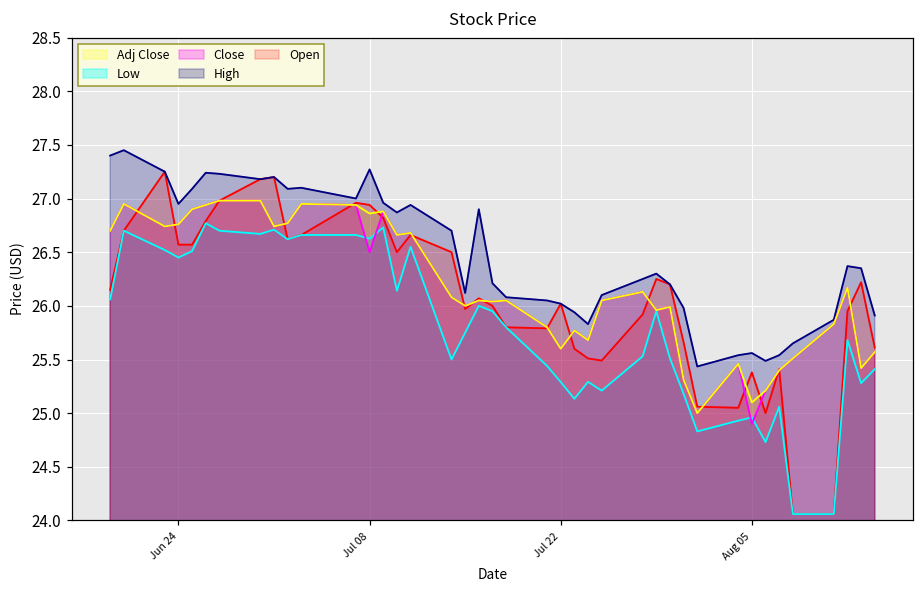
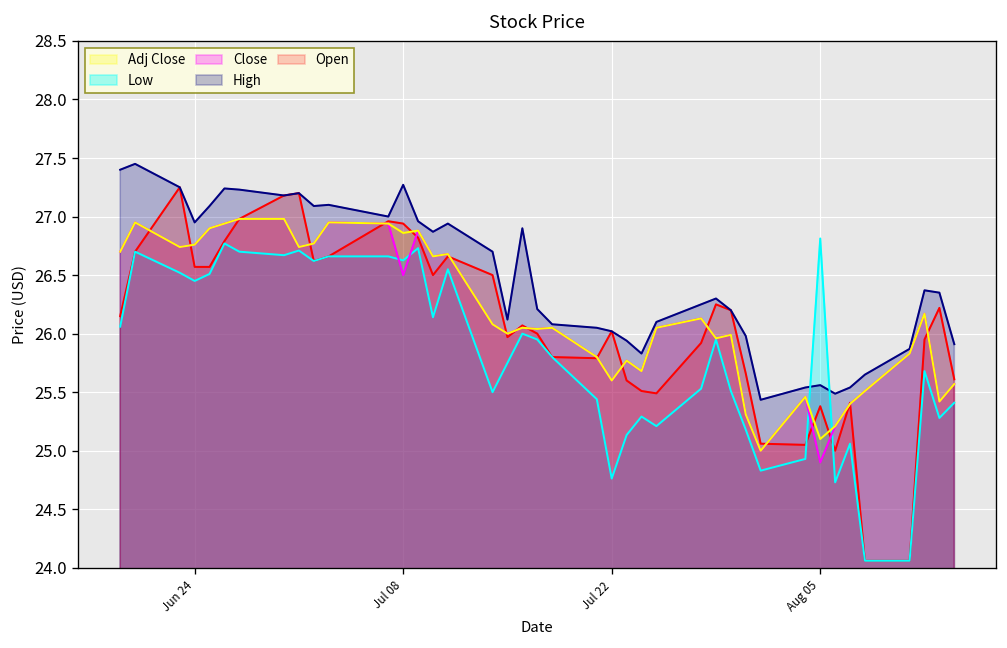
  {
    "Adj Close": {
      "Jul 08": 26.9,
      "Aug 05": 25.1
    },
    "Low": {
      "Jun 24": 26.5,
      "Jul 08": 26.6,
-     "Jul 22": 25.3,
-     "Aug 05": 25.0
+     "Jul 22": 24.8,
+     "Aug 05": 26.8
    },
    "Close": {
      "Jul 08": 26.5,
      "Aug 05": 24.9
    },
    "High": {
      "Jun 24": 27.0,
      "Jul 08": 27.3,
      "Aug 05": 25.6
    },
    "Open": {
      "Jun 24": 26.6,
      "Jul 08": 26.9,
      "Aug 05": 25.4
    }
  }
